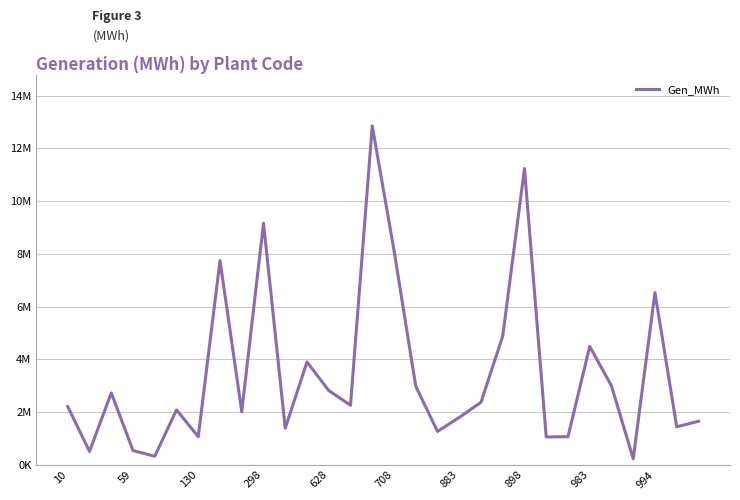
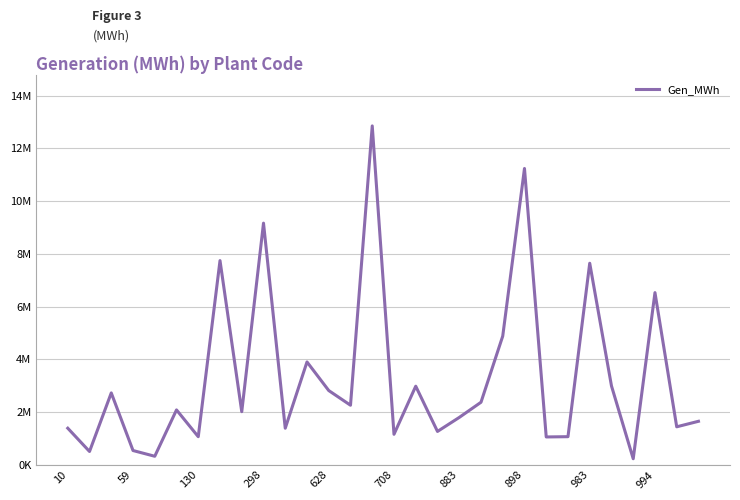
  {
-   "10": 2200000,
+   "10": 1400000,
    "59": 500000,
    "130": 1100000,
    "298": 9200000,
    "628": 2800000,
-   "708": 8100000,
+   "708": 1200000,
    "883": 1800000,
    "898": 11200000,
-   "983": 4500000,
+   "983": 7600000,
    "994": 6500000
  }
